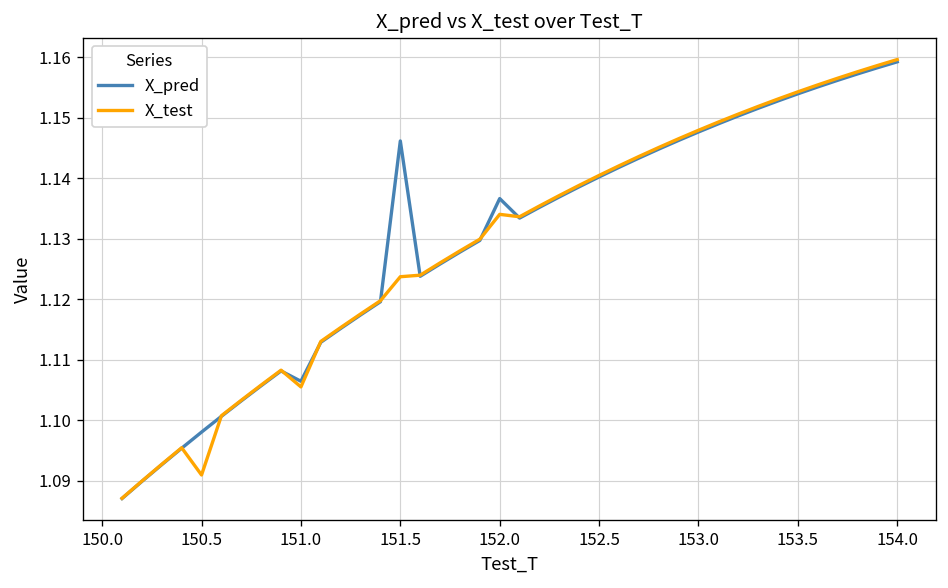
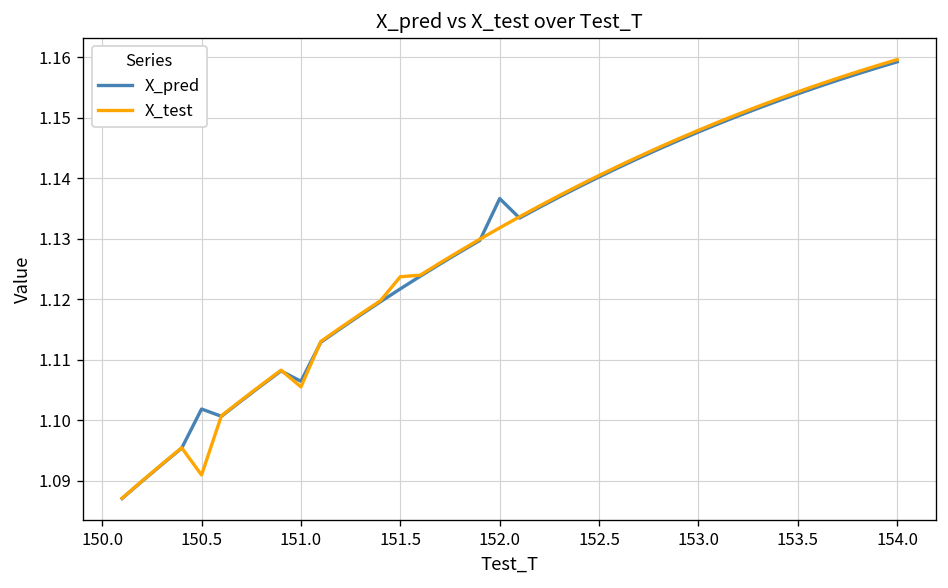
  {
    "X_pred": {
-     "150.5": 1.098,
+     "150.5": 1.102,
      "151.0": 1.106,
-     "151.5": 1.146,
+     "151.5": 1.122,
      "152.0": 1.137
    },
    "X_test": {
      "150.5": 1.091,
      "151.0": 1.106,
      "151.5": 1.124,
-     "152.0": 1.134
+     "152.0": 1.132
    }
  }
